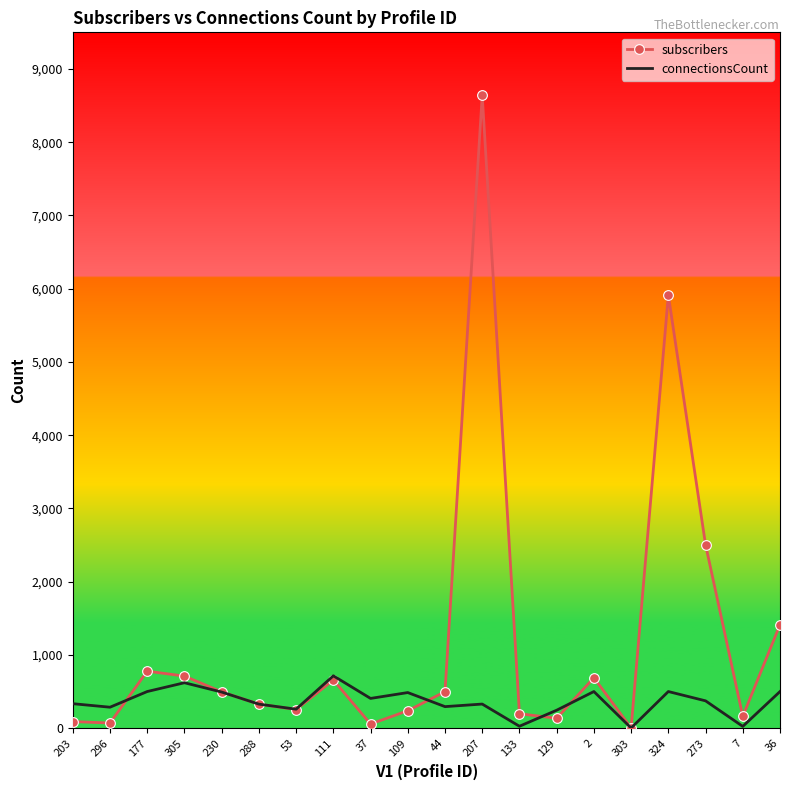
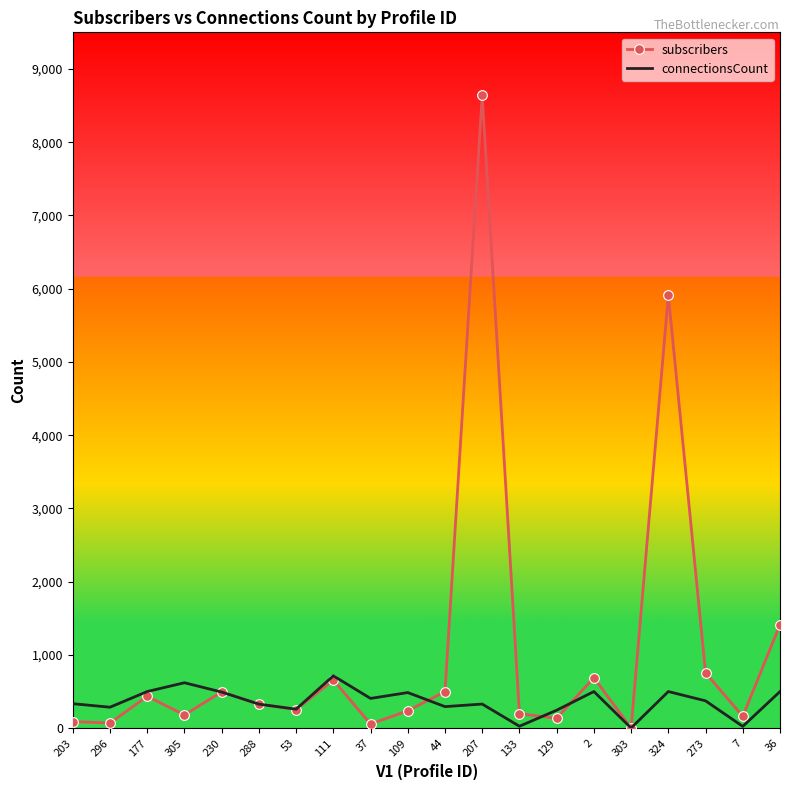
  {
    "subscribers": {
      "203": "100",
      "296": "100",
-     "177": "800",
-     "305": "700",
+     "177": "400",
+     "305": "200",
      "111": "700",
      "37": "100",
      "109": "200",
      "44": "500",
      "207": "8,600",
      "133": "200",
      "129": "100",
      "2": "700",
      "324": "5,900",
-     "273": "2,500",
+     "273": "800",
      "7": "200",
      "36": "1,400"
    },
    "connectionsCount": {
      "203": "300",
      "296": "300",
      "177": "500",
      "305": "600",
      "111": "700",
      "37": "400",
      "109": "500",
      "44": "300",
      "207": "300",
      "133": "0",
      "129": "200",
      "2": "500",
      "324": "500",
      "273": "400",
      "7": "0",
      "36": "500"
    }
  }
